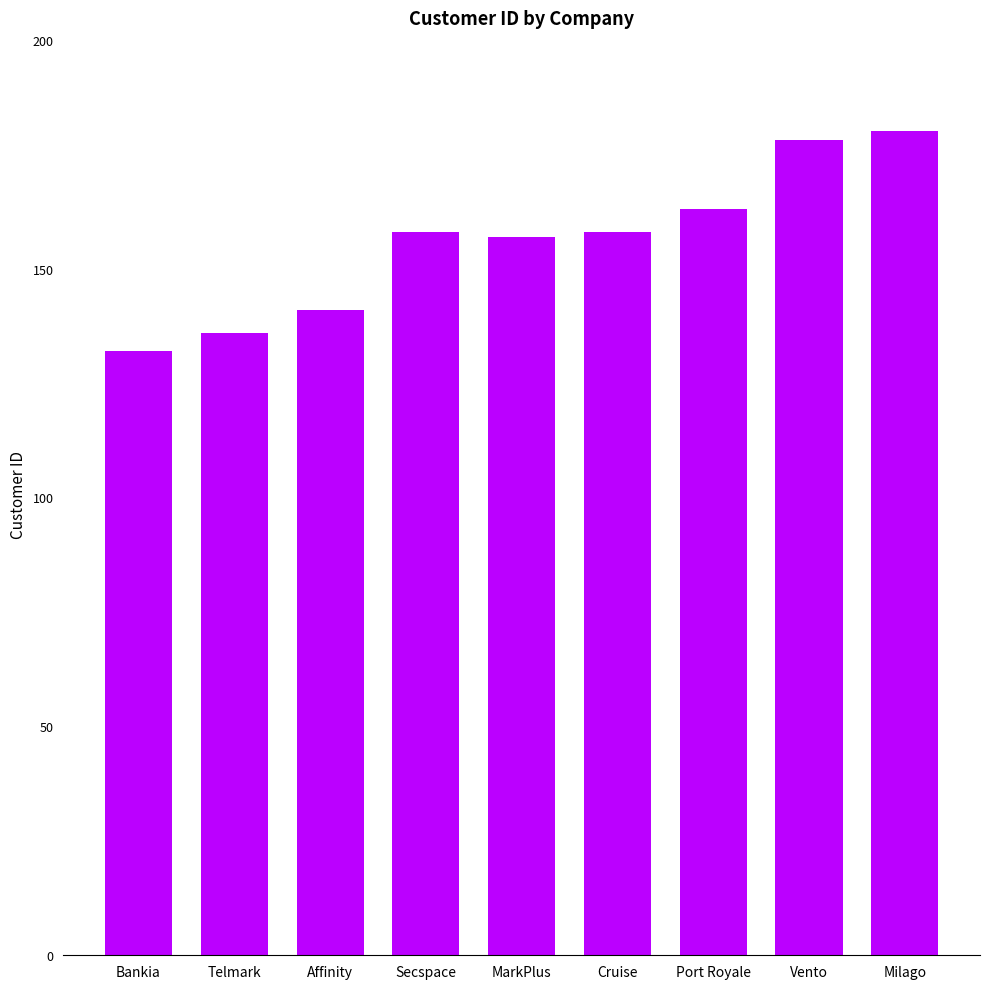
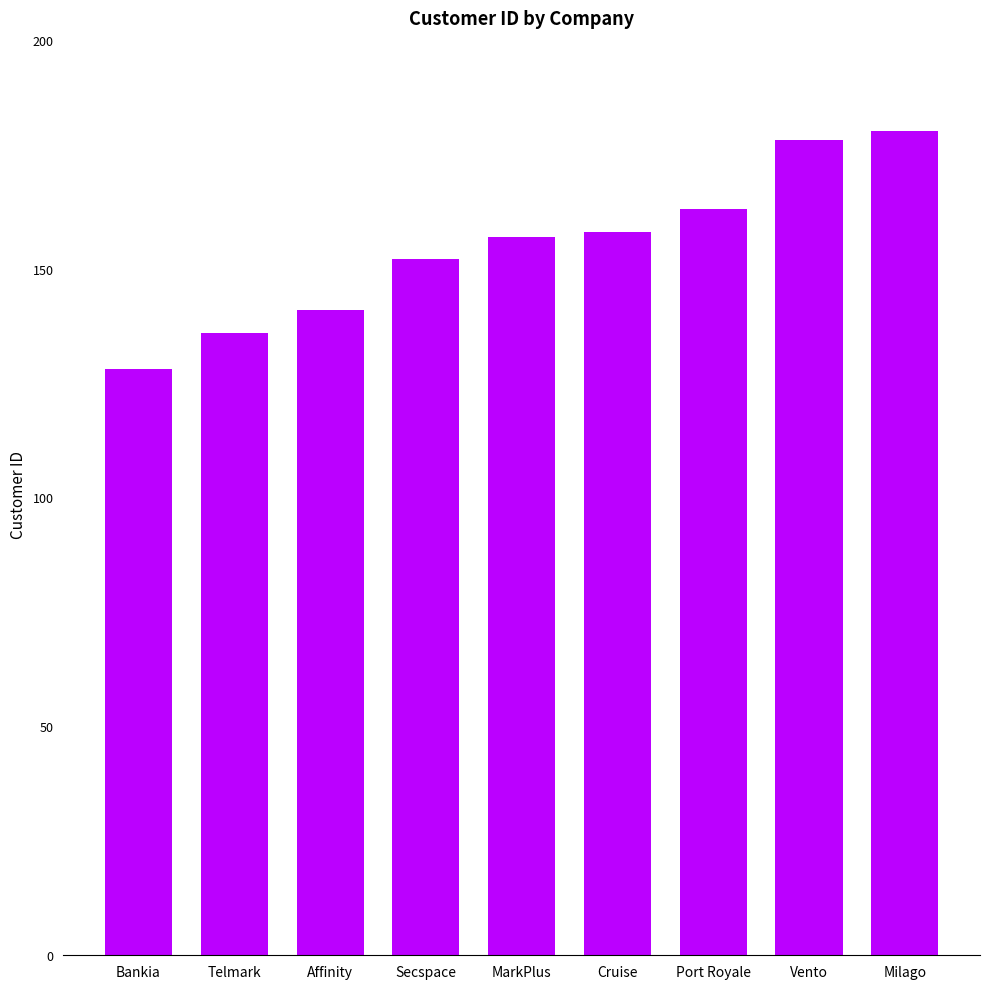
  {
-   "Bankia": 132,
+   "Bankia": 128,
    "Telmark": 136,
    "Affinity": 141,
-   "Secspace": 158,
+   "Secspace": 152,
    "MarkPlus": 157,
    "Cruise": 158,
    "Port Royale": 163,
    "Vento": 178,
    "Milago": 180
  }
